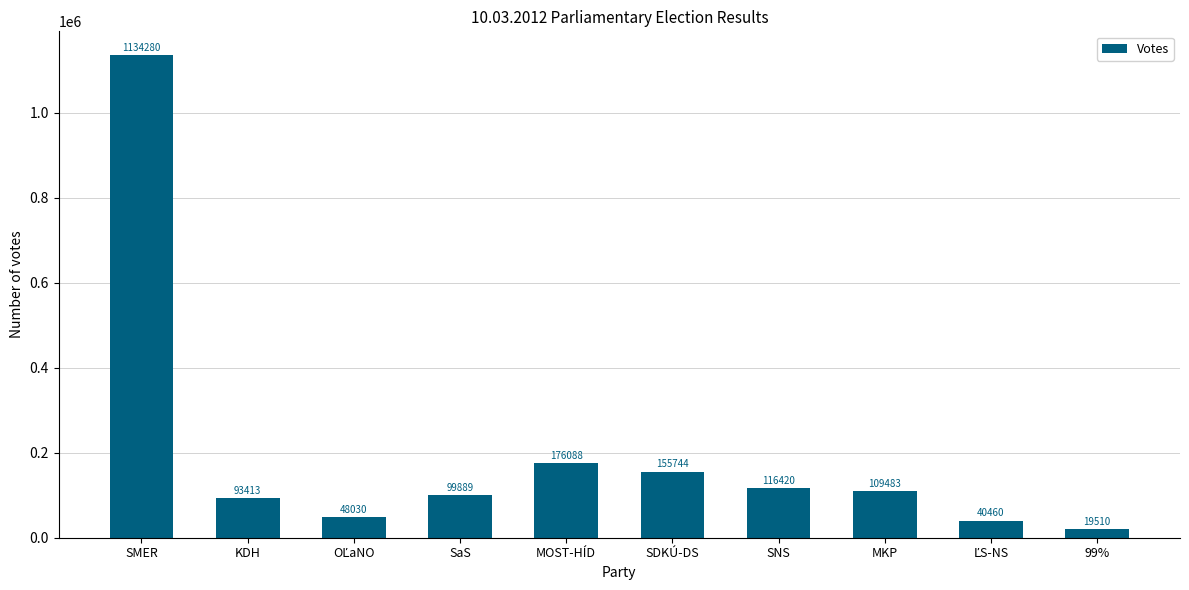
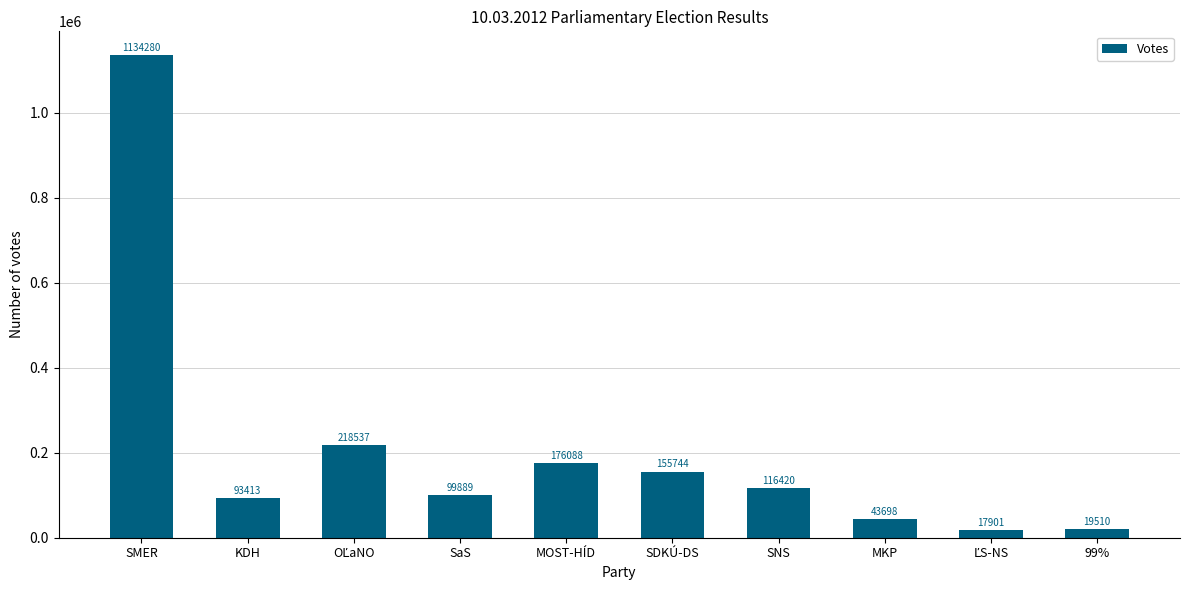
  {
    "SMER": 1134280,
    "KDH": 93413,
-   "OĽaNO": 48030,
+   "OĽaNO": 218537,
    "SaS": 99889,
    "MOST-HÍD": 176088,
    "SDKÚ-DS": 155744,
    "SNS": 116420,
-   "MKP": 109483,
-   "ĽS-NS": 40460,
+   "MKP": 43698,
+   "ĽS-NS": 17901,
    "99%": 19510
  }
